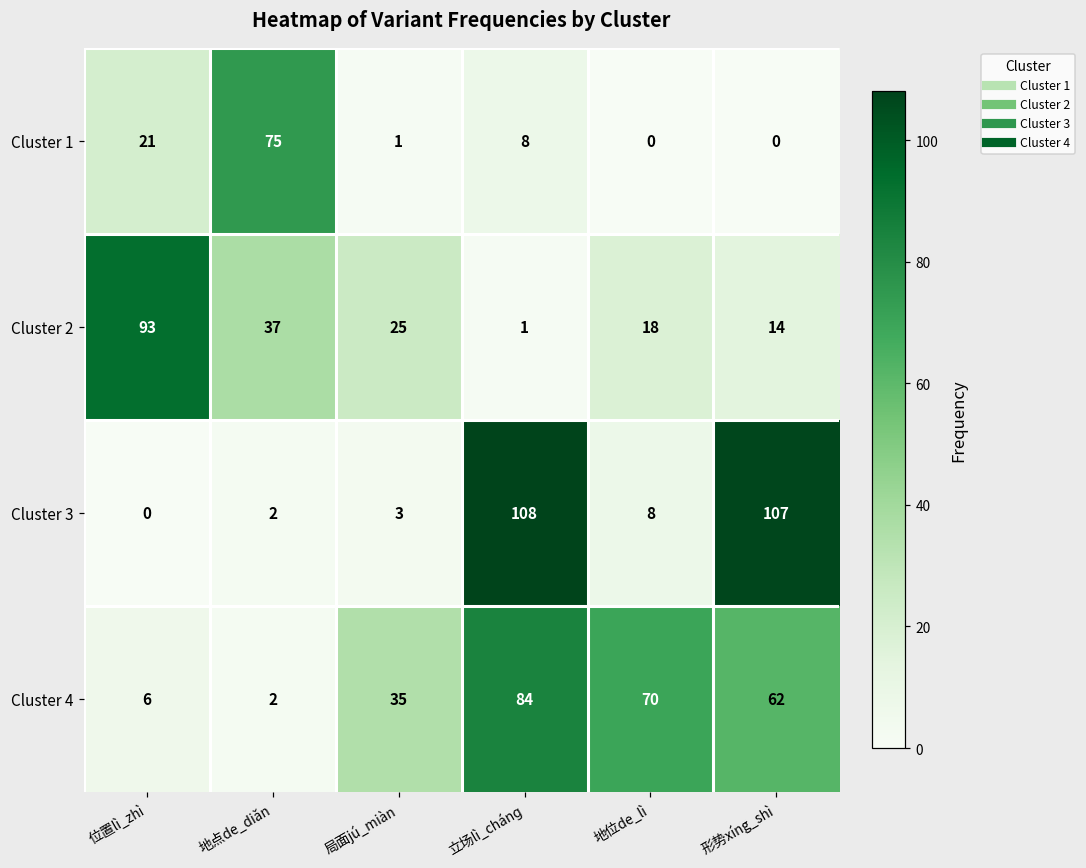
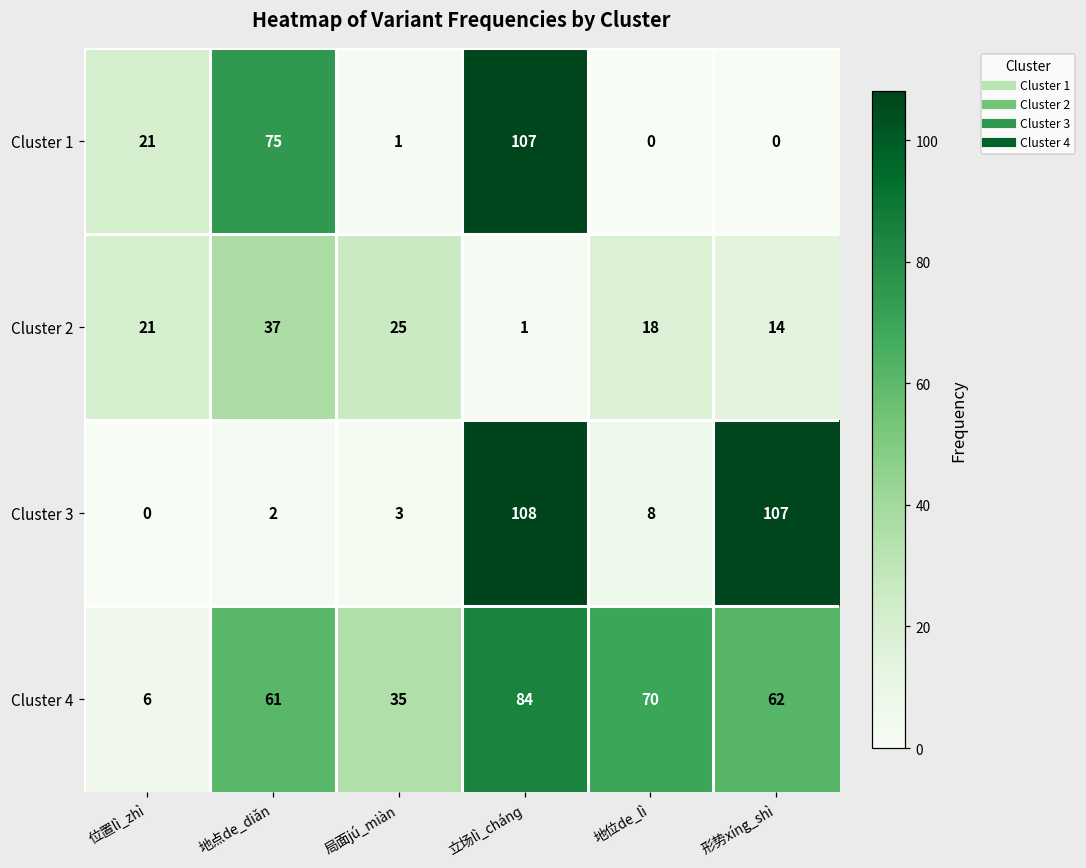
  {
    "Cluster 1": {
      "位置lì_zhì": 21,
      "地点de_diǎn": 75,
      "局面jú_miàn": 1,
-     "立场lì_chánɡ": 8,
+     "立场lì_chánɡ": 107,
      "地位de_lì": 0,
      "形势xíng_shì": 0
    },
    "Cluster 2": {
-     "位置lì_zhì": 93,
+     "位置lì_zhì": 21,
      "地点de_diǎn": 37,
      "局面jú_miàn": 25,
      "立场lì_chánɡ": 1,
      "地位de_lì": 18,
      "形势xíng_shì": 14
    },
    "Cluster 3": {
      "位置lì_zhì": 0,
      "地点de_diǎn": 2,
      "局面jú_miàn": 3,
      "立场lì_chánɡ": 108,
      "地位de_lì": 8,
      "形势xíng_shì": 107
    },
    "Cluster 4": {
      "位置lì_zhì": 6,
-     "地点de_diǎn": 2,
+     "地点de_diǎn": 61,
      "局面jú_miàn": 35,
      "立场lì_chánɡ": 84,
      "地位de_lì": 70,
      "形势xíng_shì": 62
    }
  }
